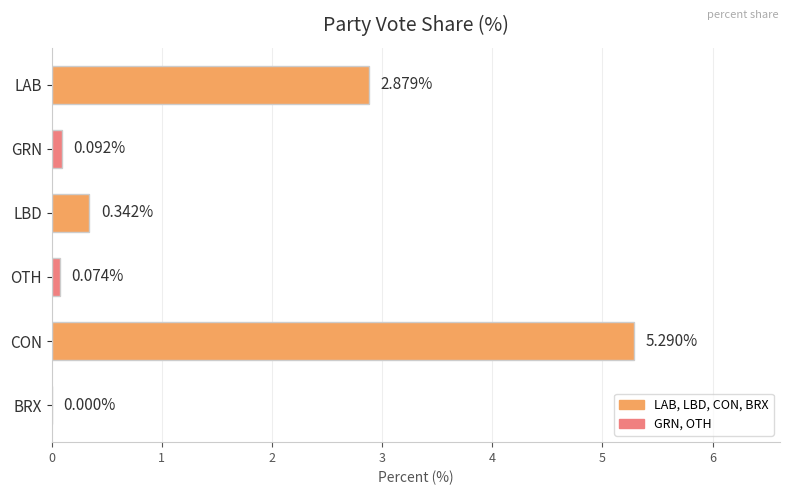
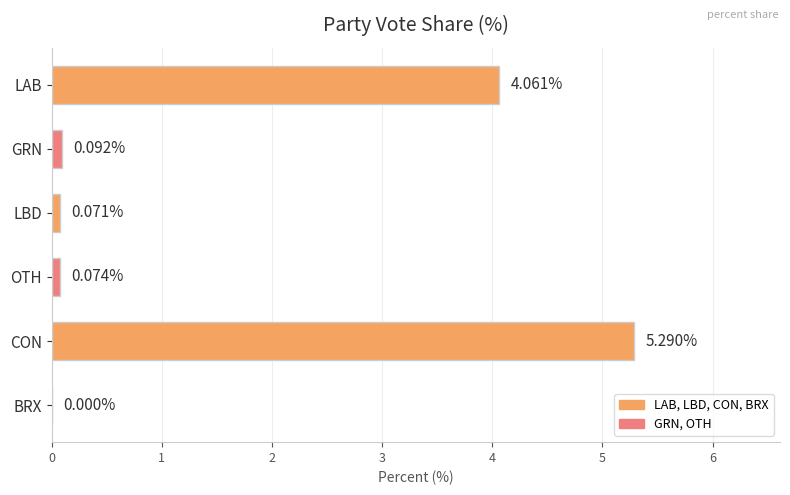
  {
-   "LAB": "2.879%",
+   "LAB": "4.061%",
    "GRN": "0.092%",
-   "LBD": "0.342%",
+   "LBD": "0.071%",
    "OTH": "0.074%",
    "CON": "5.290%",
    "BRX": "0.000%"
  }
